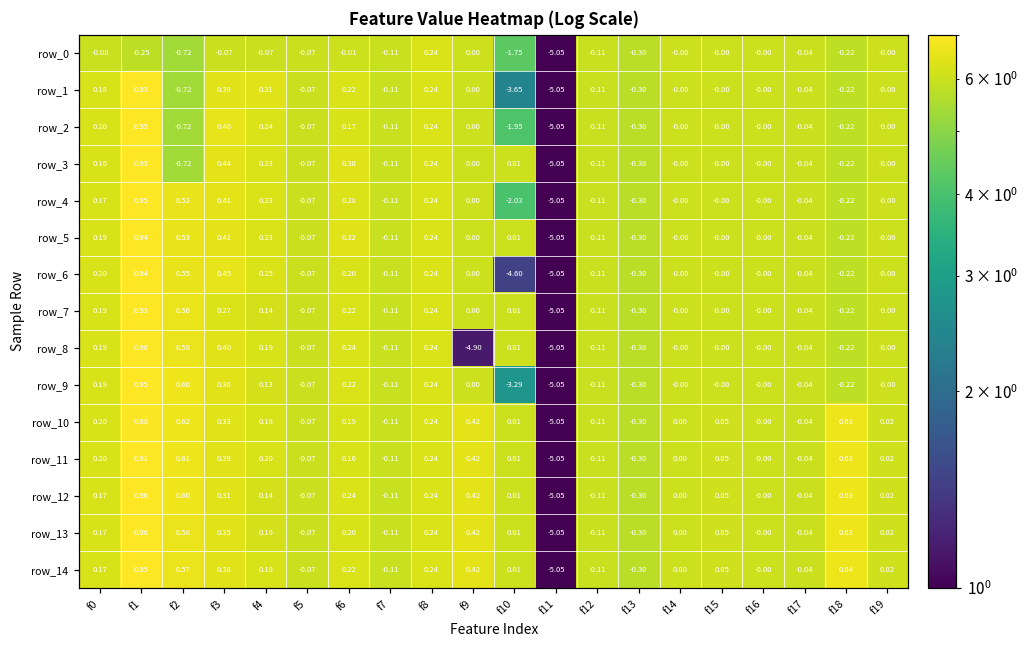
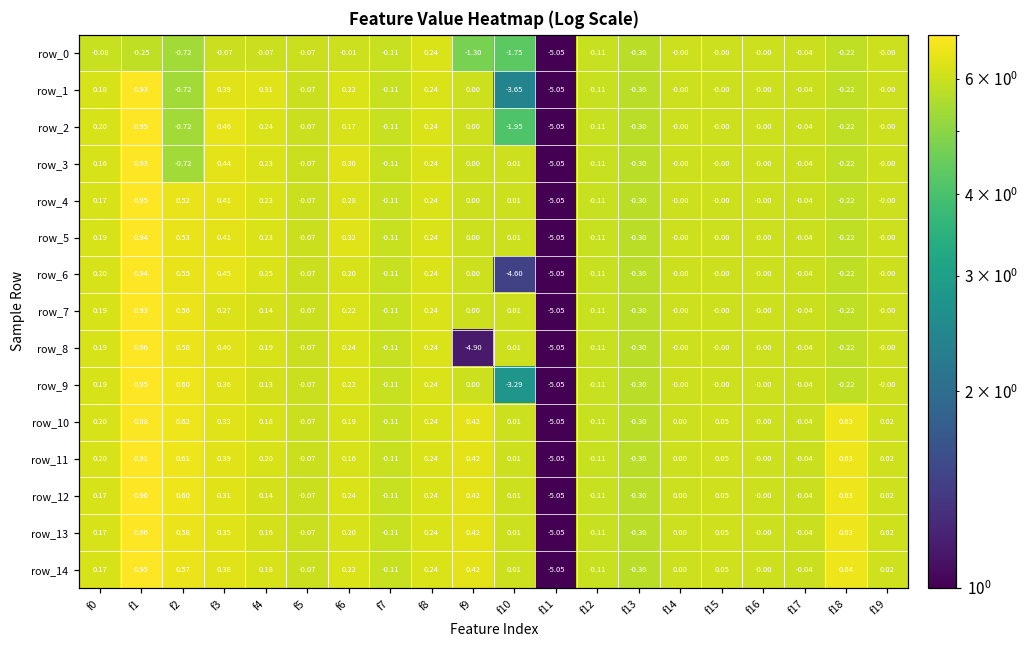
  {
    "row_0": {
      "f0": -0.08,
      "f1": -0.25,
      "f2": -0.72,
      "f3": -0.07,
      "f4": -0.07,
      "f5": -0.07,
      "f6": -0.01,
      "f7": -0.11,
      "f8": 0.24,
-     "f9": 0.00,
+     "f9": -1.30,
      "f10": -1.75,
      "f11": -5.05,
      "f12": -0.11,
      "f13": -0.30,
      "f14": -0.00,
      "f15": -0.00,
      "f16": -0.00,
      "f17": -0.04,
      "f18": -0.22,
      "f19": -0.00
    },
    "row_4": {
      "f0": 0.17,
      "f1": 0.95,
      "f2": 0.52,
      "f3": 0.41,
      "f4": 0.23,
      "f5": -0.07,
      "f6": 0.28,
      "f7": -0.11,
      "f8": 0.24,
      "f9": 0.00,
-     "f10": -2.03,
+     "f10": 0.01,
      "f11": -5.05,
      "f12": -0.11,
      "f13": -0.30,
      "f14": -0.00,
      "f15": -0.00,
      "f16": -0.00,
      "f17": -0.04,
      "f18": -0.22,
      "f19": -0.00
    }
  }
